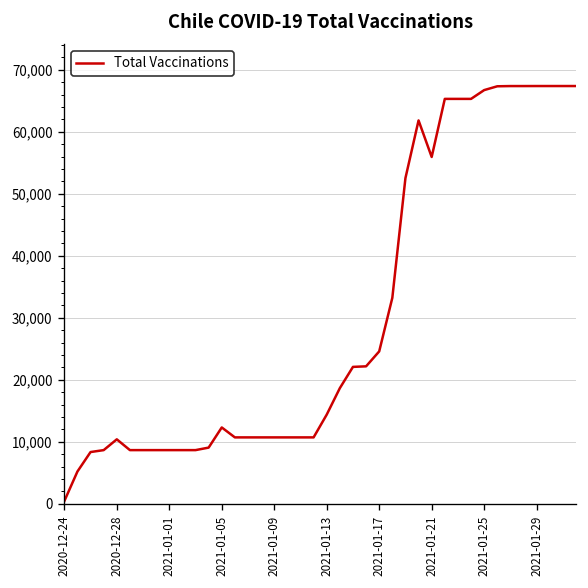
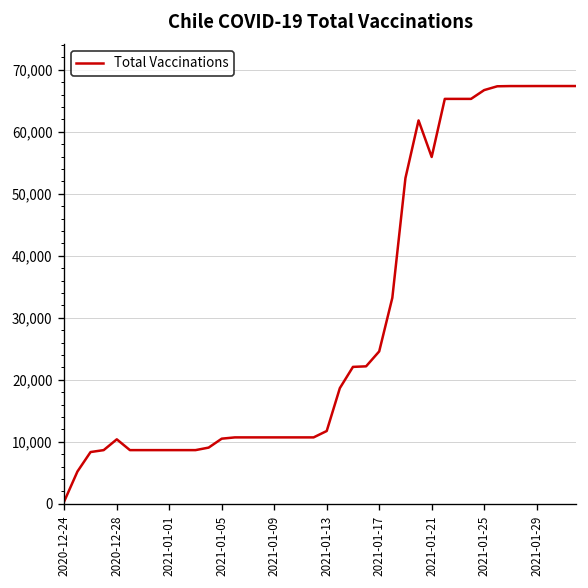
  {
    "2020-12-24": "0",
    "2020-12-28": "10,000",
    "2021-01-01": "9,000",
-   "2021-01-05": "12,000",
+   "2021-01-05": "10,000",
    "2021-01-09": "11,000",
-   "2021-01-13": "14,000",
+   "2021-01-13": "12,000",
    "2021-01-17": "25,000",
    "2021-01-21": "56,000",
    "2021-01-25": "67,000",
    "2021-01-29": "67,000"
  }
